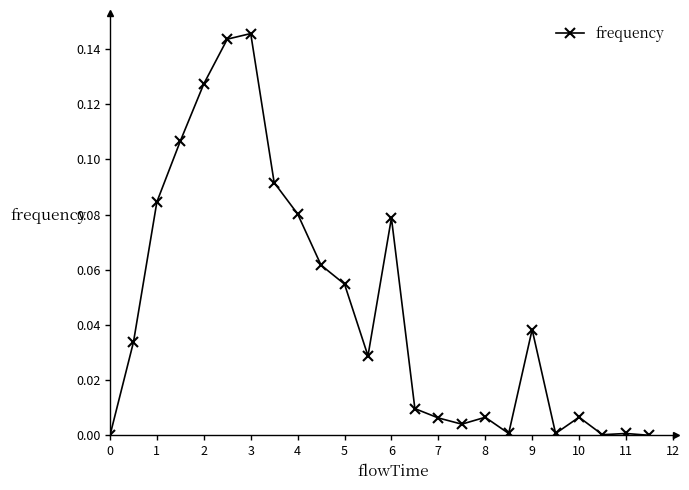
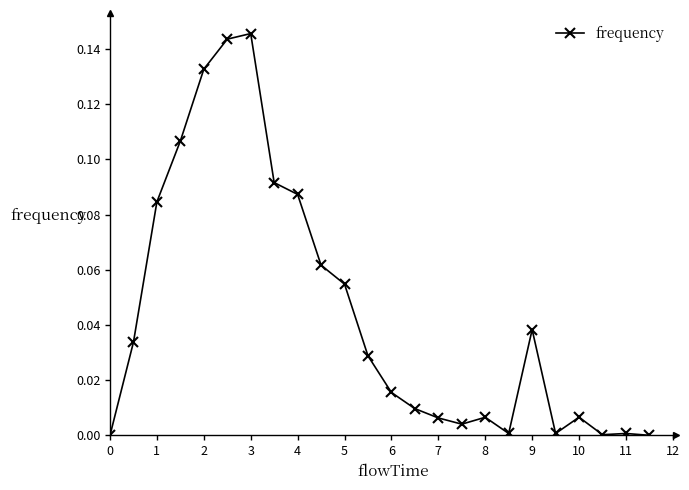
  {
    "0": 0.000,
    "1": 0.085,
-   "2": 0.127,
+   "2": 0.133,
    "3": 0.146,
-   "4": 0.080,
+   "4": 0.087,
    "5": 0.055,
-   "6": 0.079,
+   "6": 0.016,
    "7": 0.006,
    "8": 0.007,
    "9": 0.038,
    "10": 0.007,
    "11": 0.001
  }
